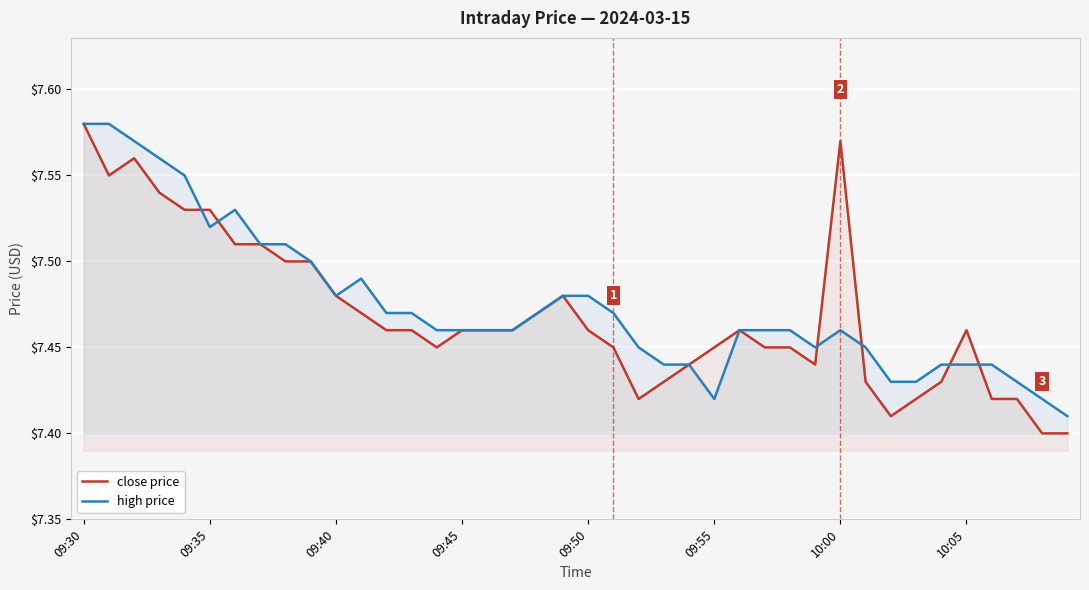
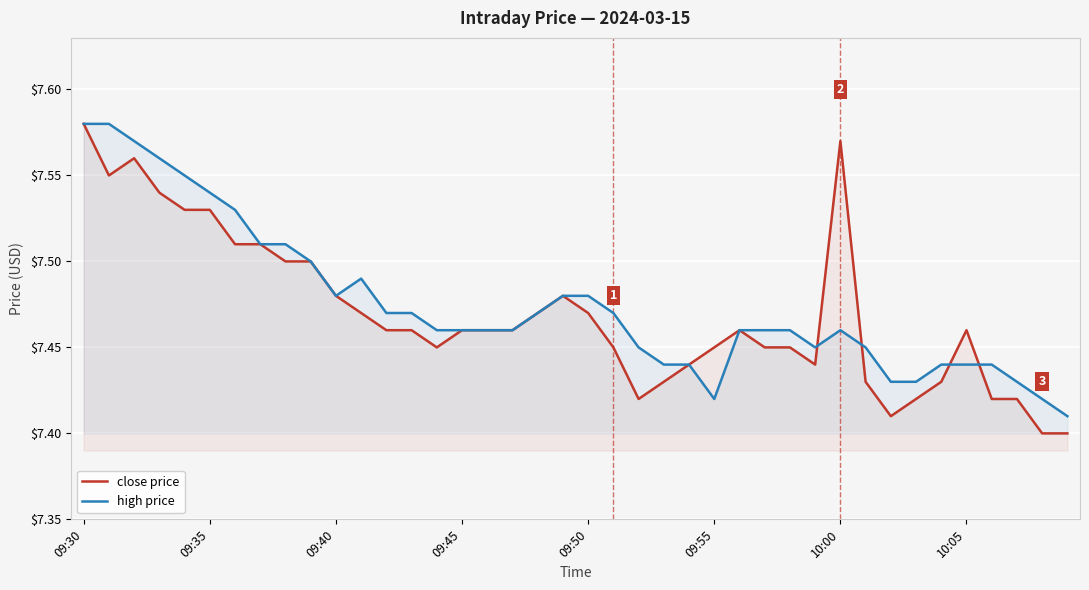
  {
    "close price": {
      "09:35": "$7.53",
-     "09:50": "$7.46",
+     "09:50": "$7.47",
      "09:55": "$7.45",
      "10:00": "$7.57",
      "10:05": "$7.46"
    },
    "high price": {
-     "09:35": "$7.52",
+     "09:35": "$7.54",
      "09:50": "$7.48",
      "09:55": "$7.42",
      "10:00": "$7.46",
      "10:05": "$7.44"
    }
  }
